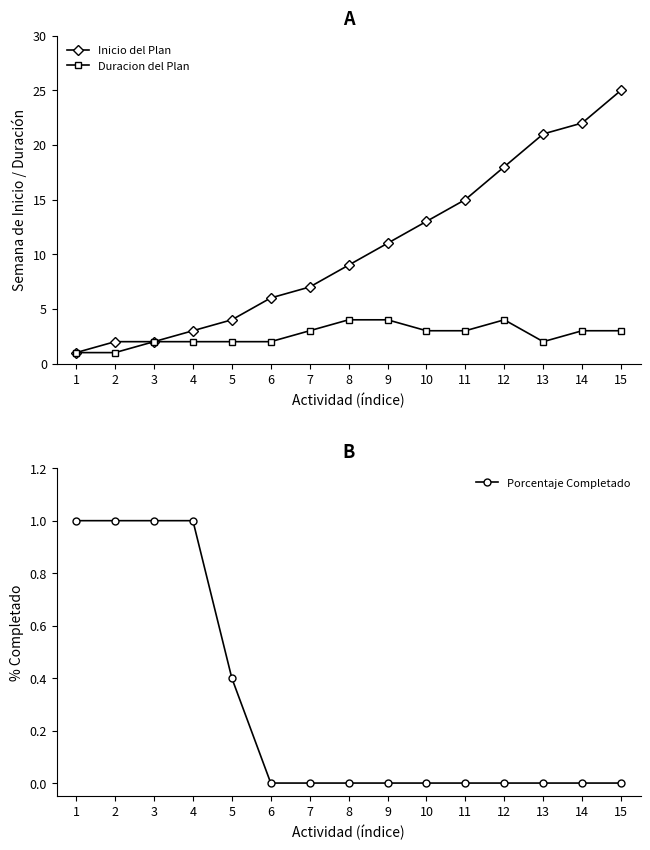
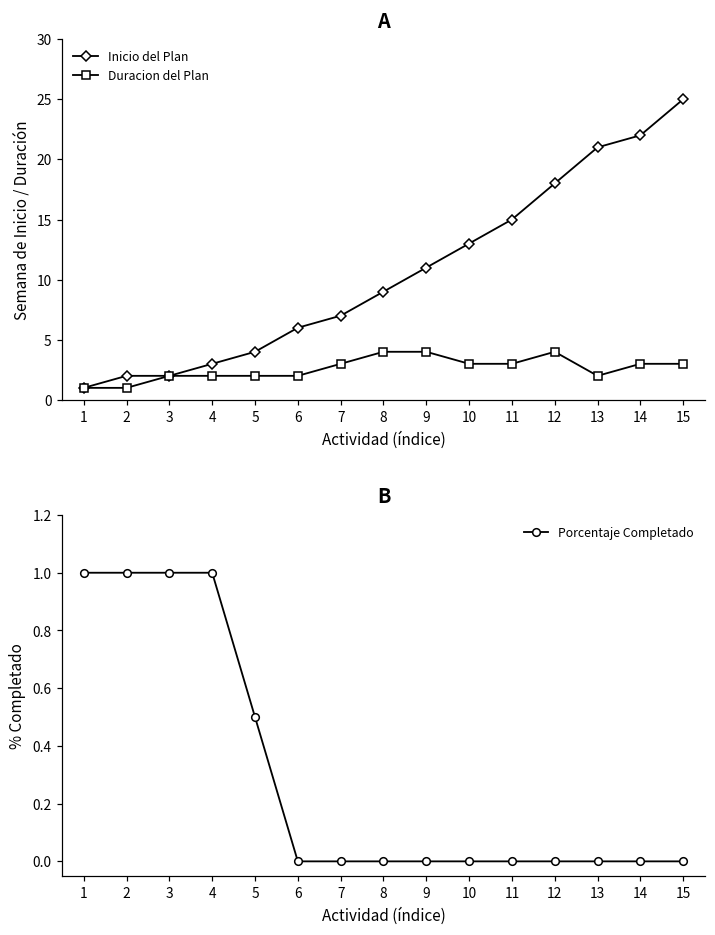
  {
    "B": {
      "1": 1.0,
      "2": 1.0,
      "3": 1.0,
      "4": 1.0,
-     "5": 0.4,
+     "5": 0.5,
      "6": 0.0,
      "7": 0.0,
      "8": 0.0,
      "9": 0.0,
      "10": 0.0,
      "11": 0.0,
      "12": 0.0,
      "13": 0.0,
      "14": 0.0,
      "15": 0.0
    }
  }
